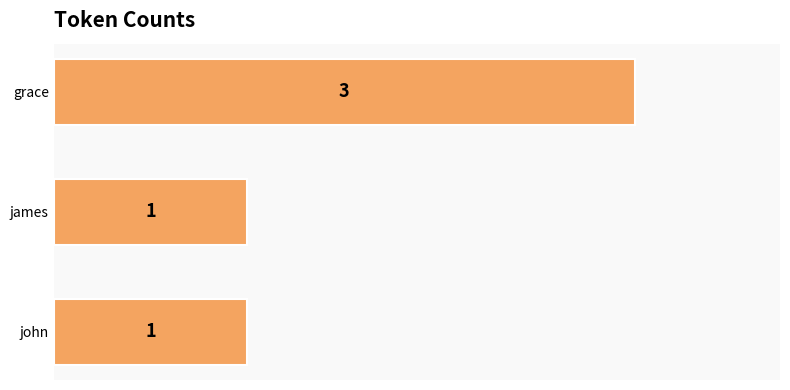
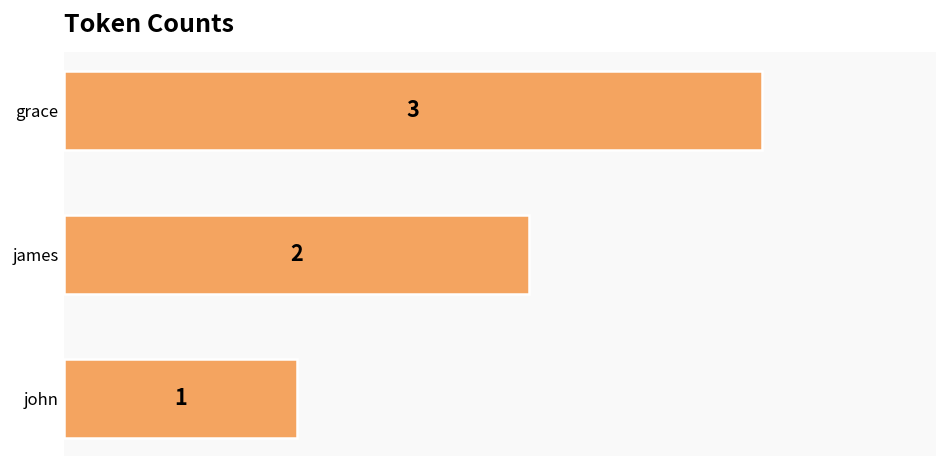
  {
    "grace": 3,
-   "james": 1,
+   "james": 2,
    "john": 1
  }
